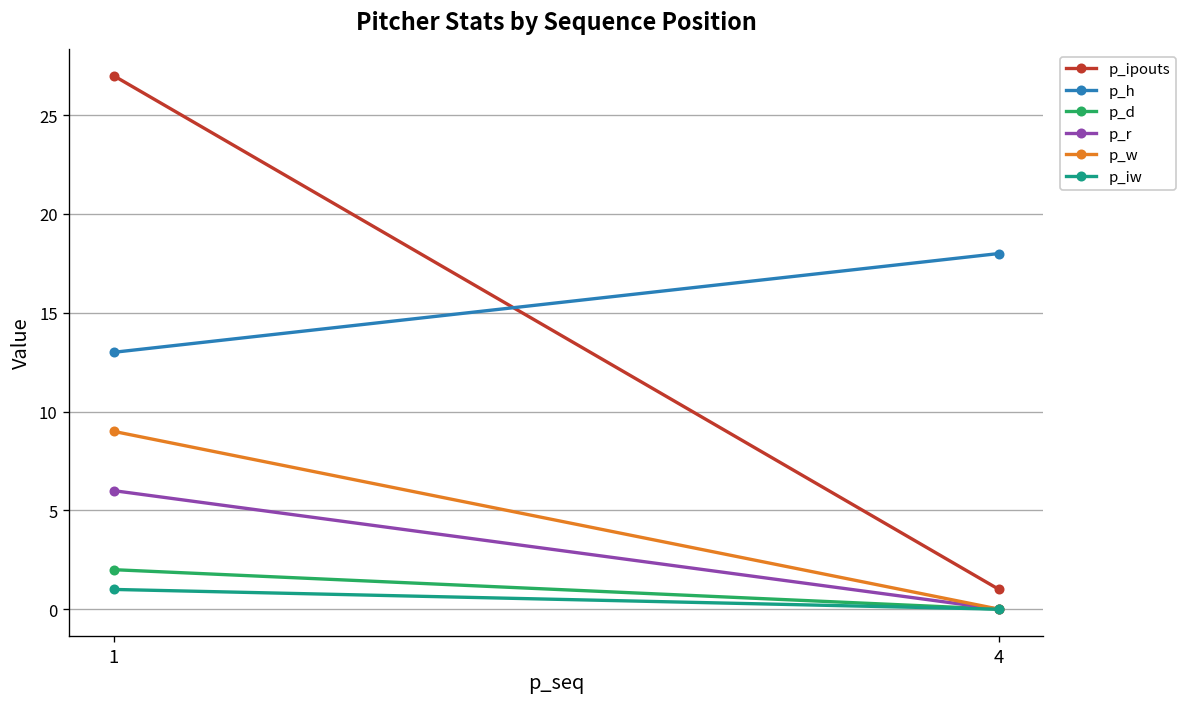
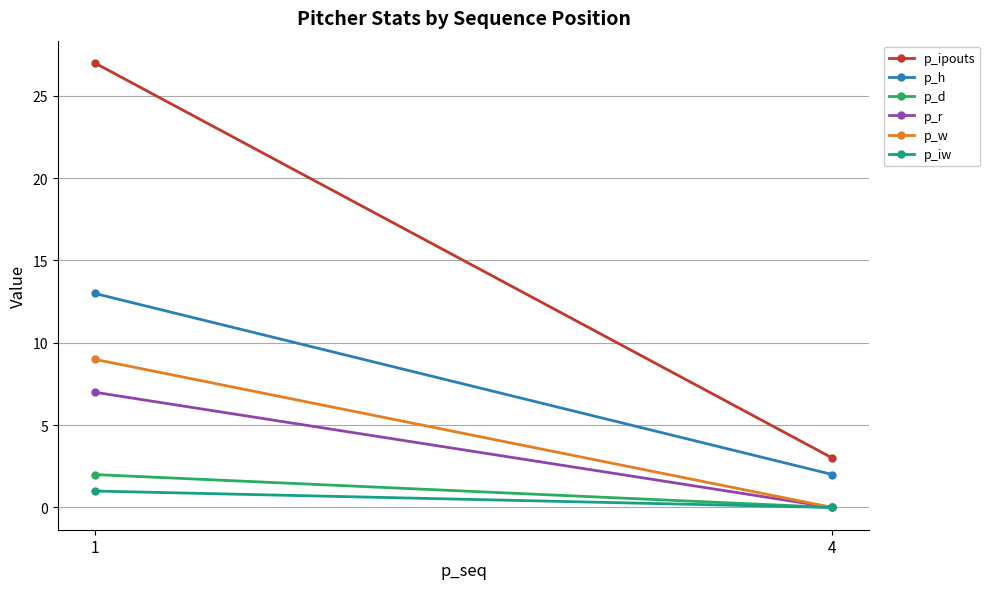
  {
    "p_ipouts": {
      "1": 27,
-     "4": 1
+     "4": 3
    },
    "p_h": {
      "1": 13,
-     "4": 18
+     "4": 2
    },
    "p_r": {
-     "1": 6
+     "1": 7
    },
    "p_w": {
      "1": 9
    }
  }
